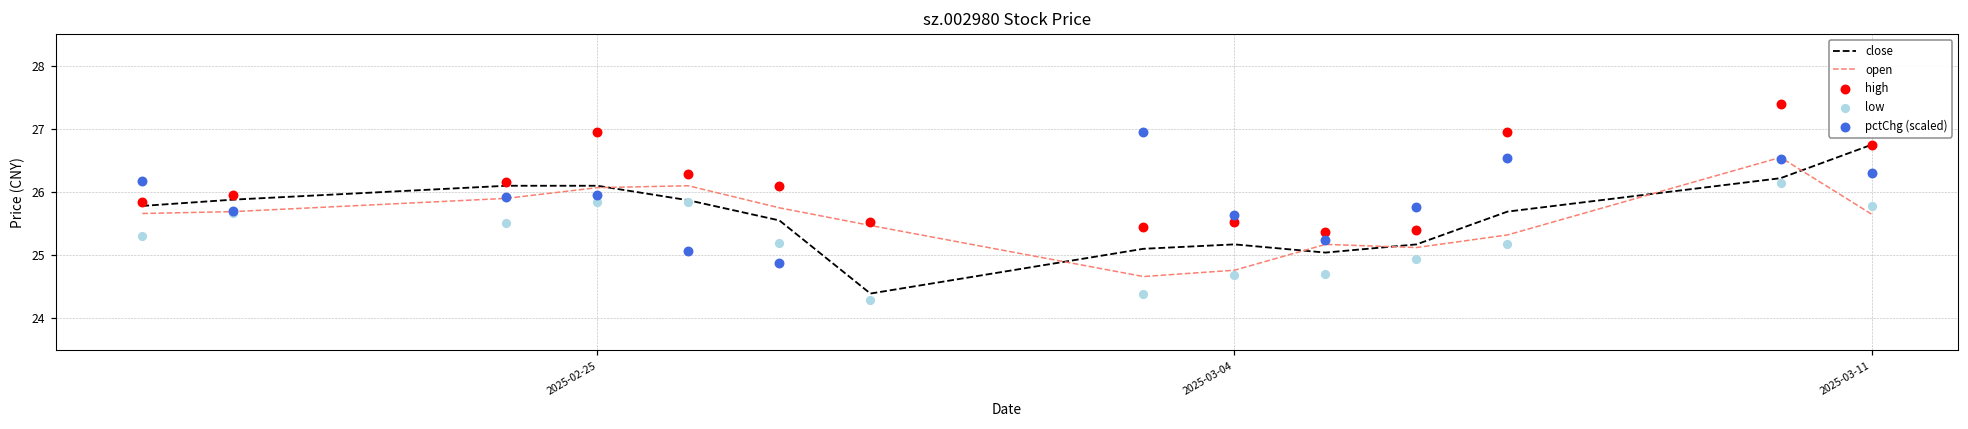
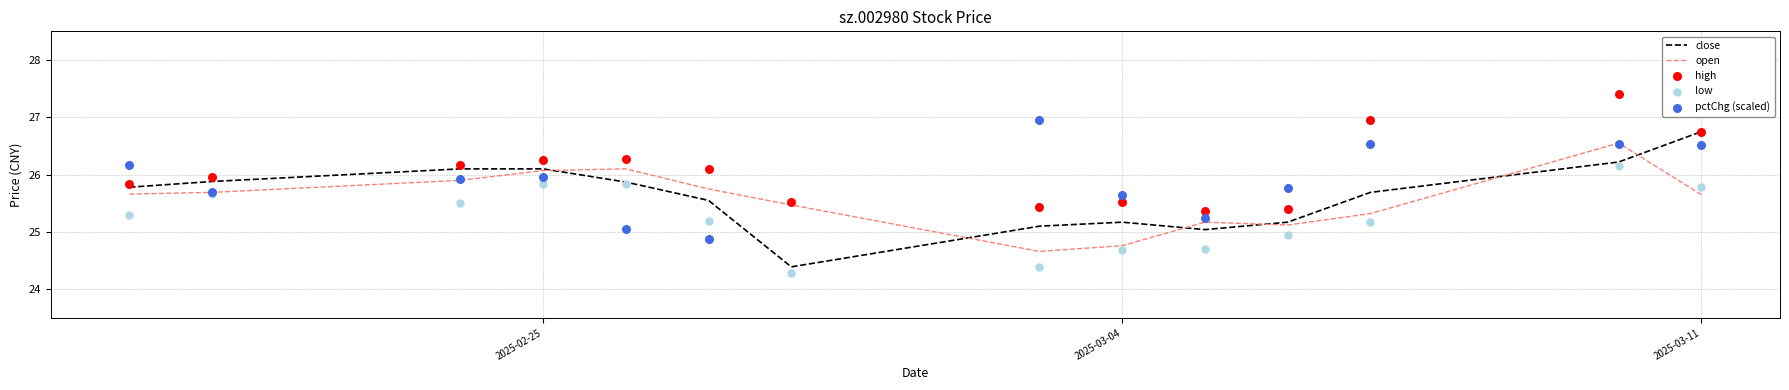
  {
    "high": {
-     "2025-02-25": 27.0
+     "2025-02-25": 26.3
    },
    "close": {
      "2025-03-04": 25.2
    },
    "open": {
      "2025-03-04": 24.8,
      "2025-03-11": 25.7
    },
    "pctChg (scaled)": {
-     "2025-03-11": 26.3
+     "2025-03-11": 26.5
    }
  }
